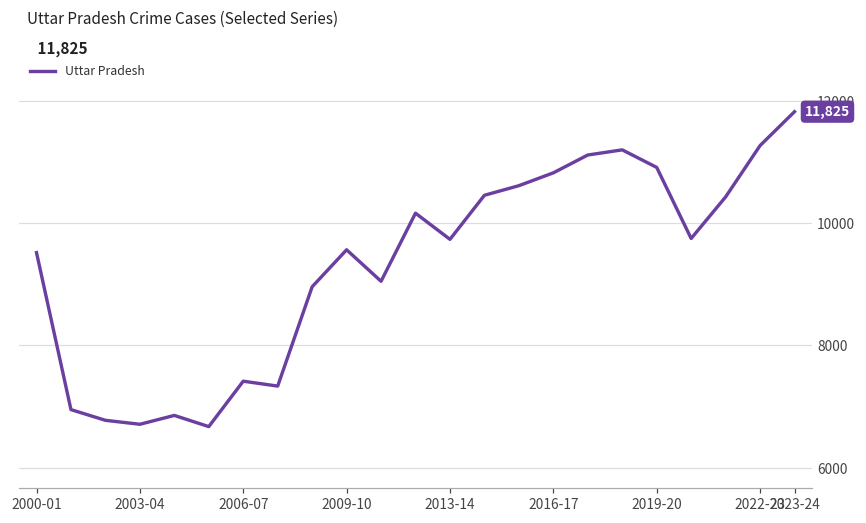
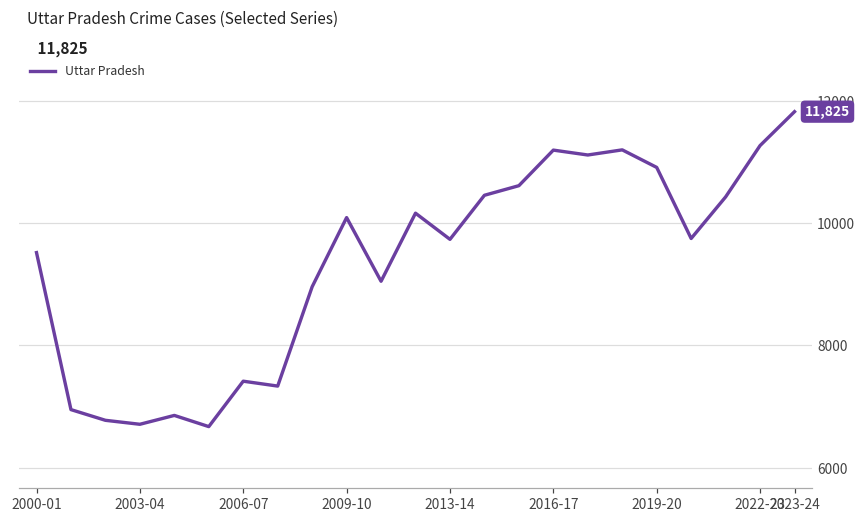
  {
    "2000-01": 9500,
    "2003-04": 6700,
    "2006-07": 7400,
-   "2009-10": 9600,
+   "2009-10": 10100,
    "2013-14": 9700,
-   "2016-17": 10800,
+   "2016-17": 11200,
    "2019-20": 10900
  }
